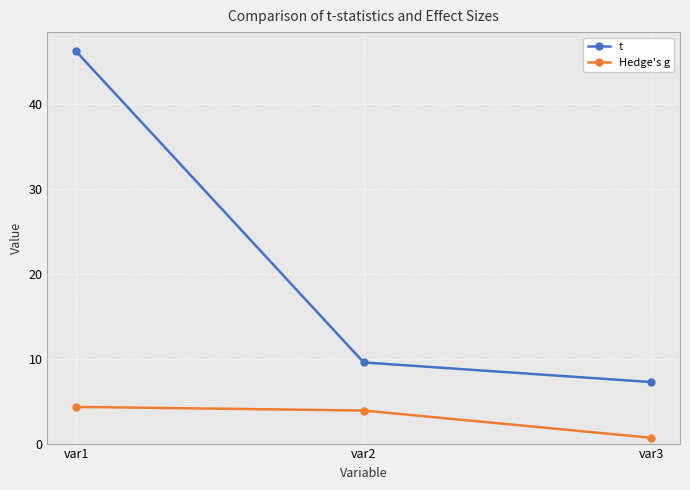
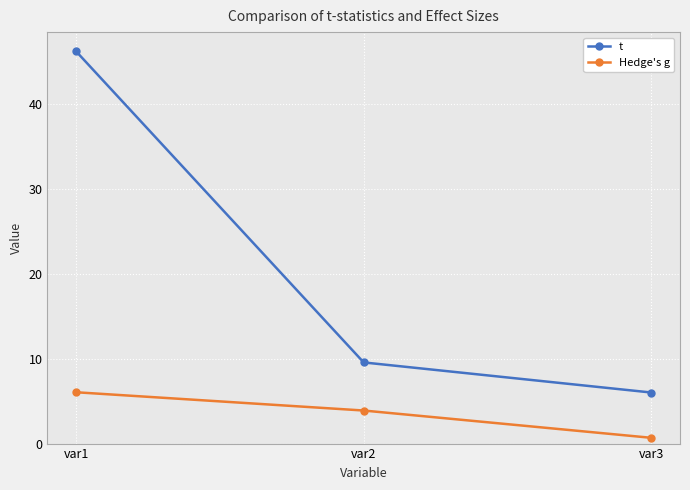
  {
    "t": {
      "var1": 46,
      "var2": 10,
-     "var3": 7
+     "var3": 6
    },
    "Hedge's g": {
-     "var1": 4,
+     "var1": 6,
      "var2": 4,
      "var3": 1
    }
  }
